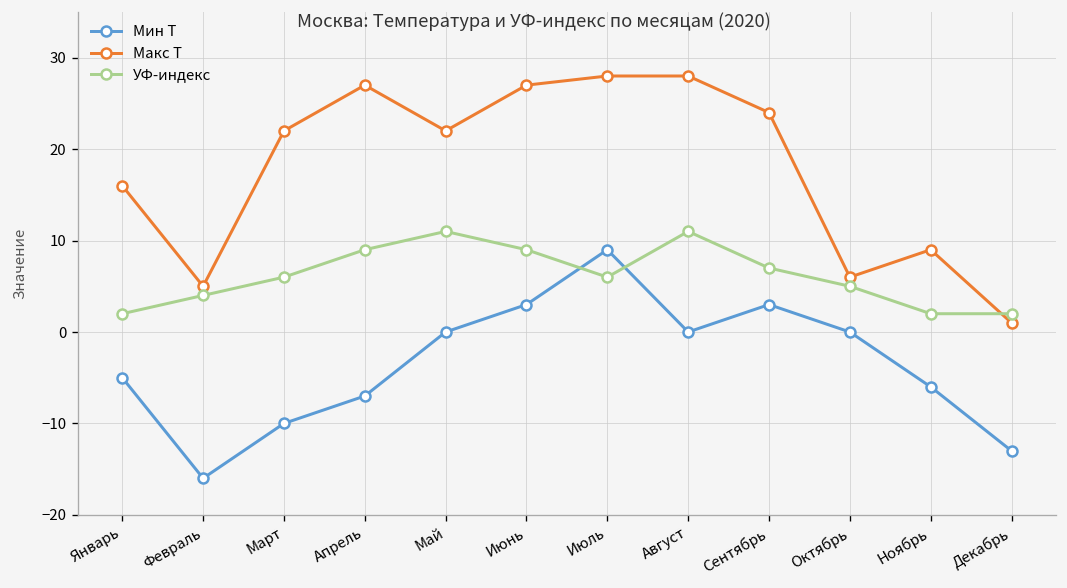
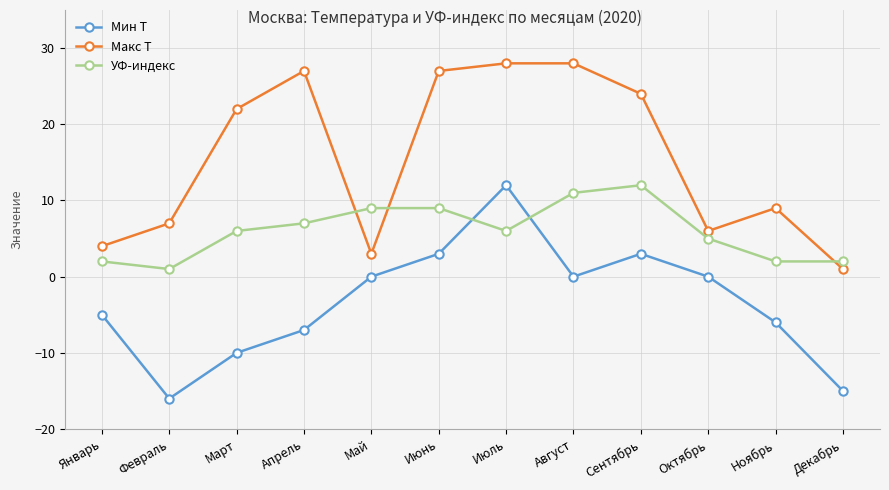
  {
    "Мин T": {
      "Январь": -5,
      "Февраль": -16,
      "Март": -10,
      "Апрель": -7,
      "Май": 0,
      "Июнь": 3,
-     "Июль": 9,
+     "Июль": 12,
      "Август": 0,
      "Сентябрь": 3,
      "Октябрь": 0,
      "Ноябрь": -6,
-     "Декабрь": -13
+     "Декабрь": -15
    },
    "Макс T": {
-     "Январь": 16,
-     "Февраль": 5,
+     "Январь": 4,
+     "Февраль": 7,
      "Март": 22,
      "Апрель": 27,
-     "Май": 22,
+     "Май": 3,
      "Июнь": 27,
      "Июль": 28,
      "Август": 28,
      "Сентябрь": 24,
      "Октябрь": 6,
      "Ноябрь": 9,
      "Декабрь": 1
    },
    "УФ-индекс": {
      "Январь": 2,
-     "Февраль": 4,
+     "Февраль": 1,
      "Март": 6,
-     "Апрель": 9,
-     "Май": 11,
+     "Апрель": 7,
+     "Май": 9,
      "Июнь": 9,
      "Июль": 6,
      "Август": 11,
-     "Сентябрь": 7,
+     "Сентябрь": 12,
      "Октябрь": 5,
      "Ноябрь": 2,
      "Декабрь": 2
    }
  }
